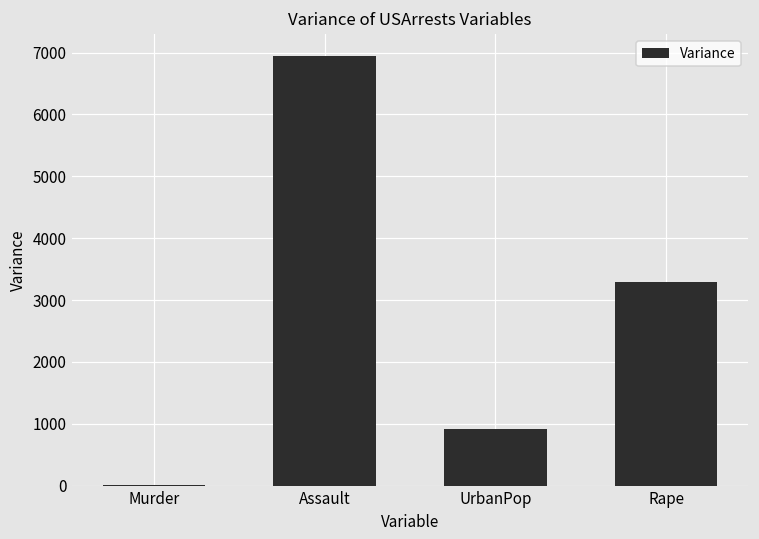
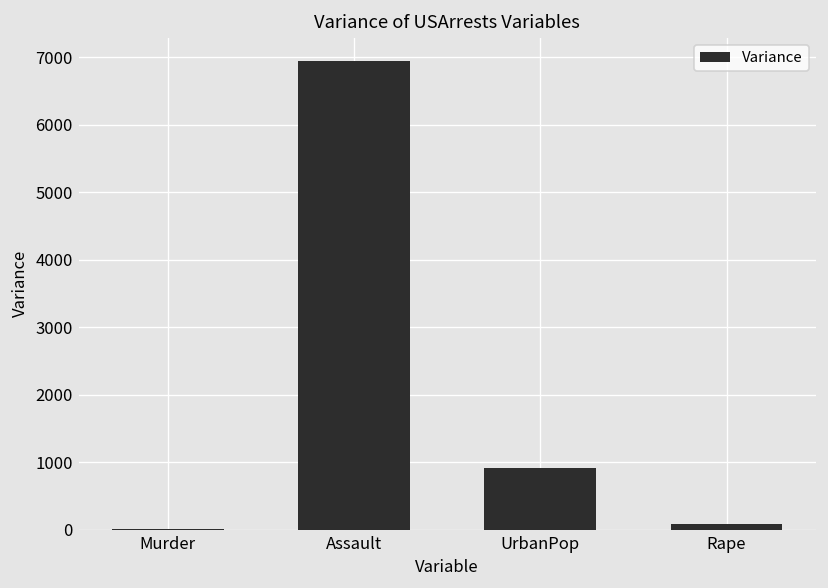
  {
    "Assault": 6900,
    "UrbanPop": 900,
-   "Rape": 3300
+   "Rape": 100
  }
